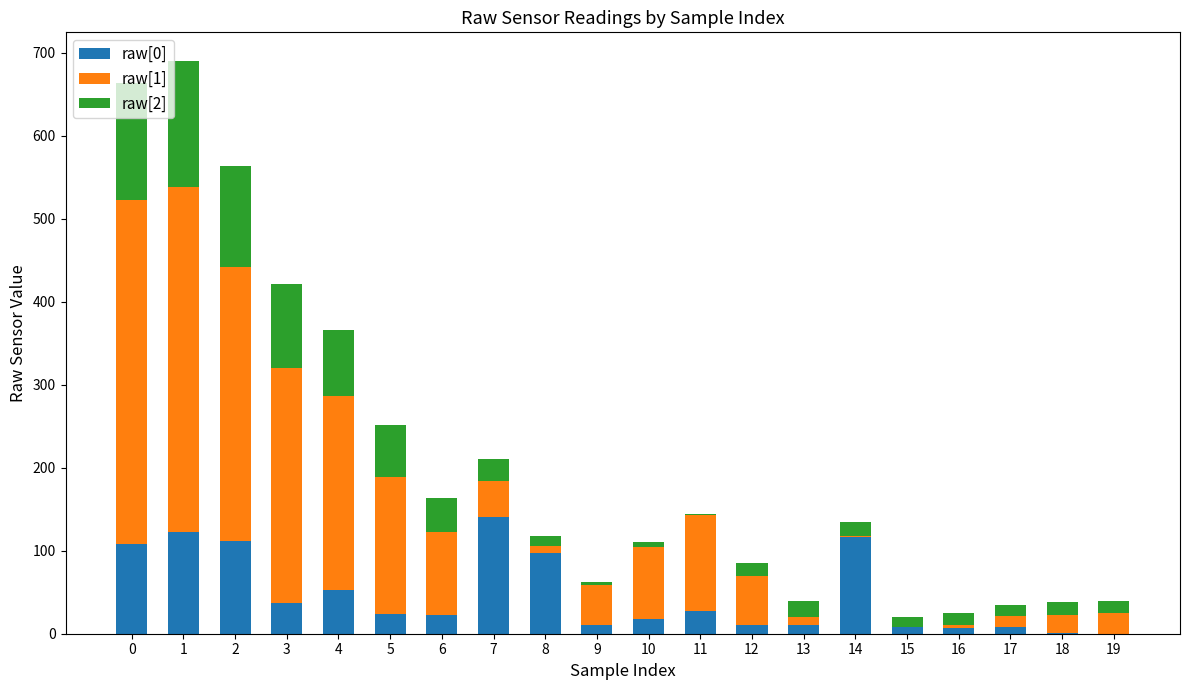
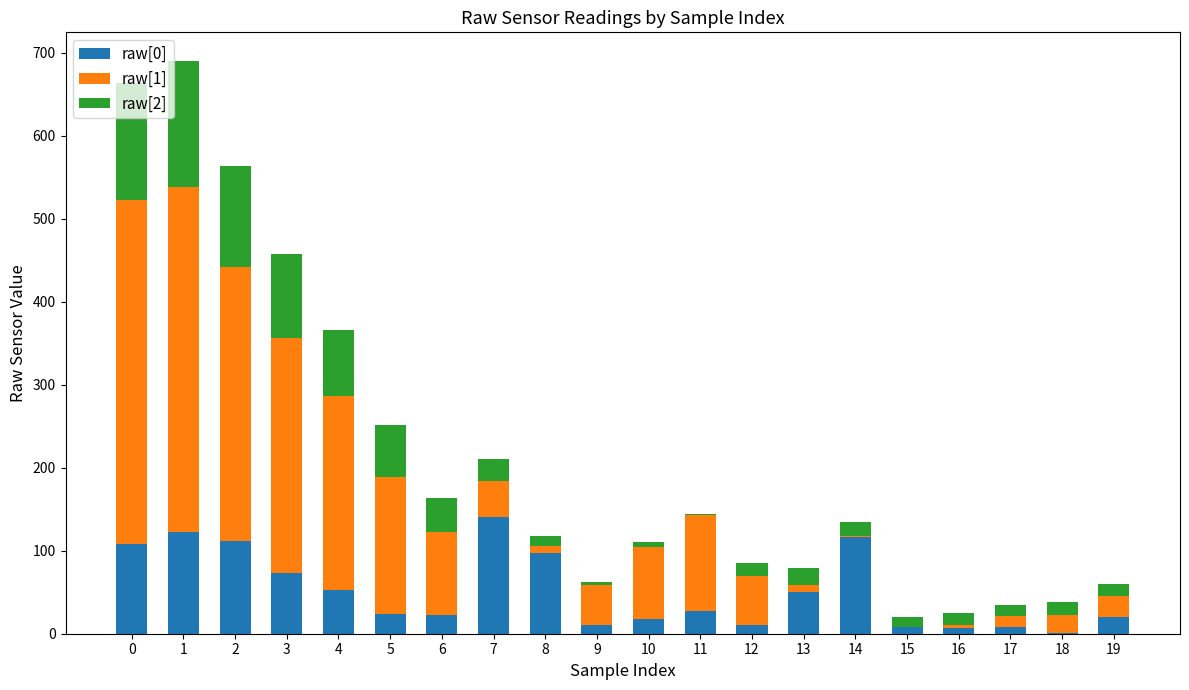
  {
    "raw[0]": {
      "0": 110,
      "1": 120,
      "2": 110,
-     "3": 40,
+     "3": 70,
      "4": 50,
      "5": 20,
      "6": 20,
      "7": 140,
      "8": 100,
      "9": 10,
      "10": 20,
      "11": 30,
      "12": 10,
-     "13": 10,
+     "13": 50,
      "14": 120,
      "15": 10,
      "16": 10,
      "17": 10,
-     "19": 0
+     "19": 20
    },
    "raw[1]": {
      "0": 420,
      "1": 420,
      "2": 330,
      "3": 280,
      "4": 230,
      "5": 170,
      "6": 100,
      "7": 40,
      "8": 10,
      "9": 50,
      "10": 90,
      "11": 120,
      "12": 60,
      "13": 10,
      "15": 0,
      "16": 0,
      "17": 10,
      "18": 20,
      "19": 30
    },
    "raw[2]": {
      "1": 150,
      "2": 120,
      "3": 100,
      "4": 80,
      "5": 60,
      "6": 40,
      "7": 30,
      "8": 10,
      "10": 10,
      "12": 20,
      "13": 20,
      "14": 20,
      "15": 10,
      "16": 10,
      "17": 10,
      "18": 20,
      "19": 20
    }
  }
